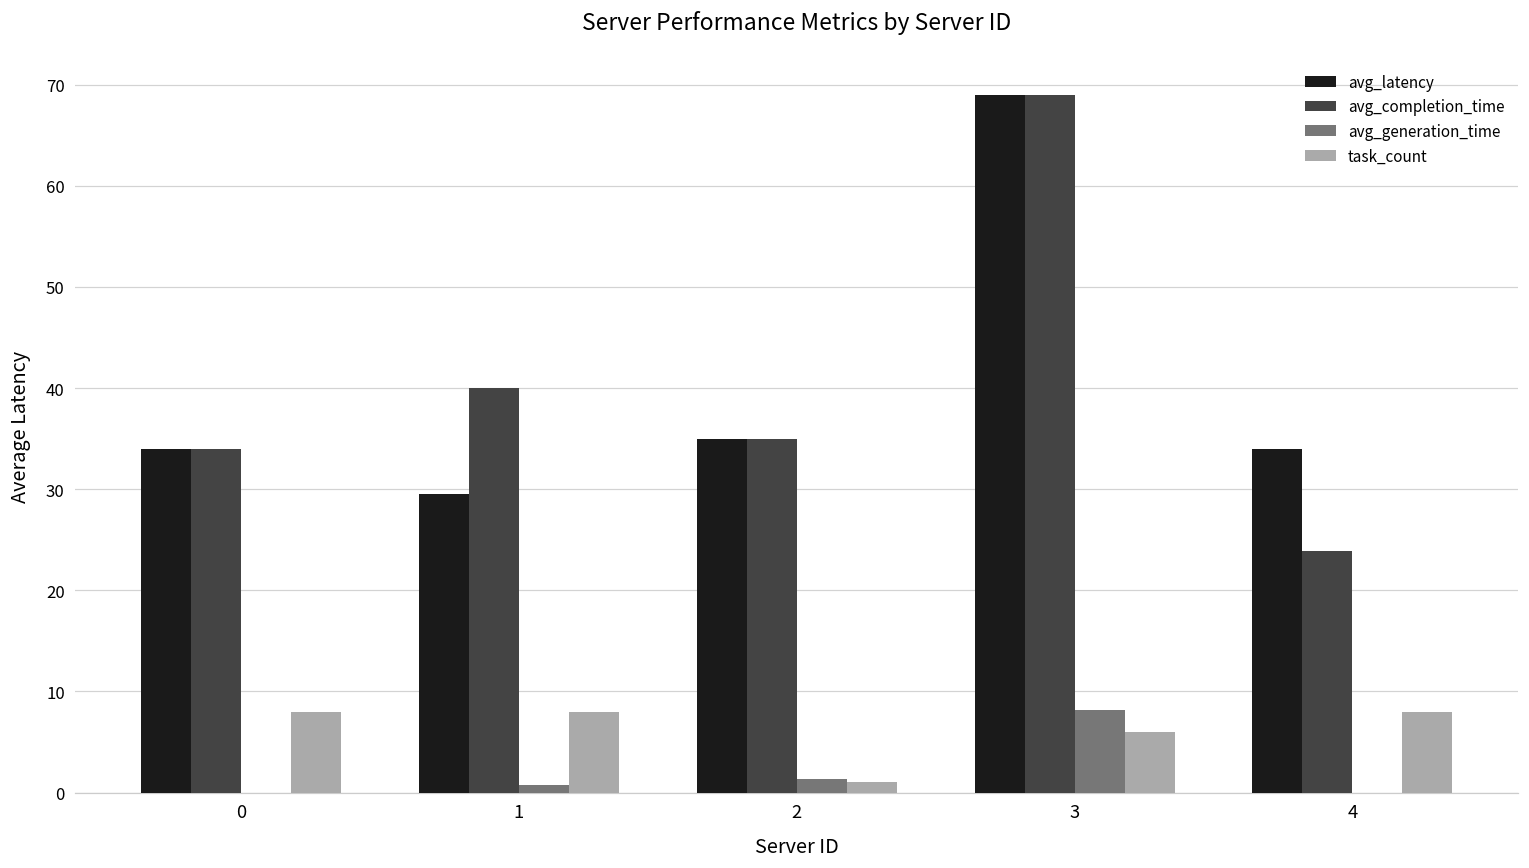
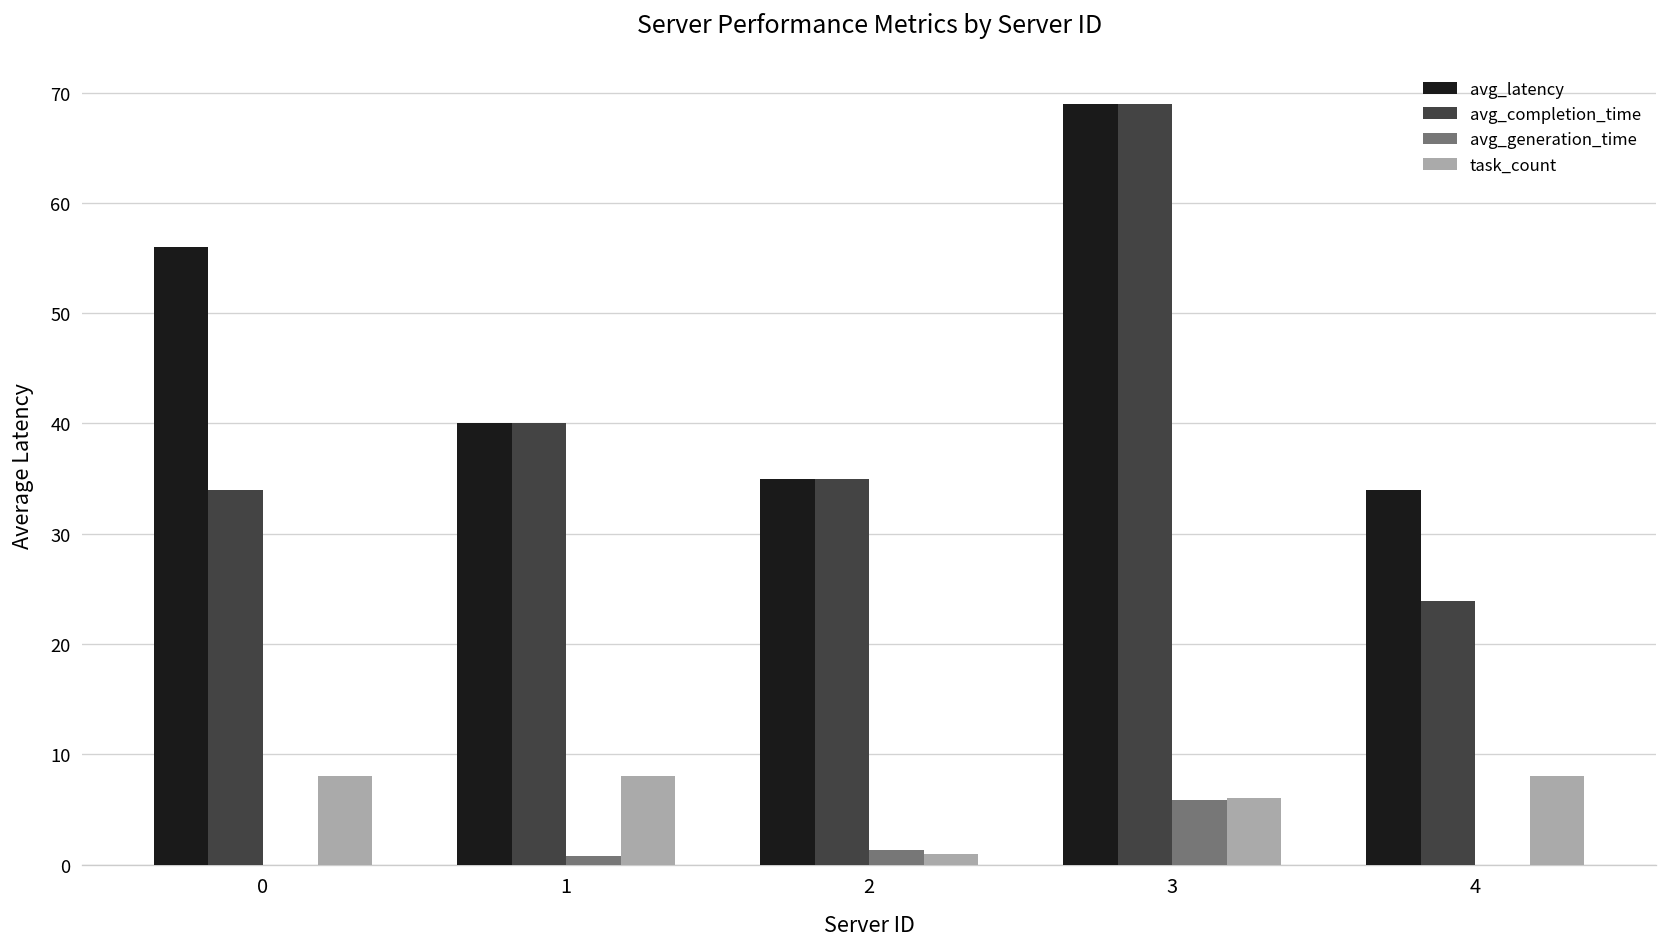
  {
    "avg_latency": {
-     "0": 34,
-     "1": 30,
+     "0": 56,
+     "1": 40,
      "2": 35,
      "3": 69,
      "4": 34
    },
    "avg_completion_time": {
      "0": 34,
      "1": 40,
      "2": 35,
      "3": 69,
      "4": 24
    },
    "avg_generation_time": {
      "0": 0,
      "1": 1,
      "2": 1,
-     "3": 8,
+     "3": 6,
      "4": 0
    },
    "task_count": {
      "0": 8,
      "1": 8,
      "2": 1,
      "3": 6,
      "4": 8
    }
  }
